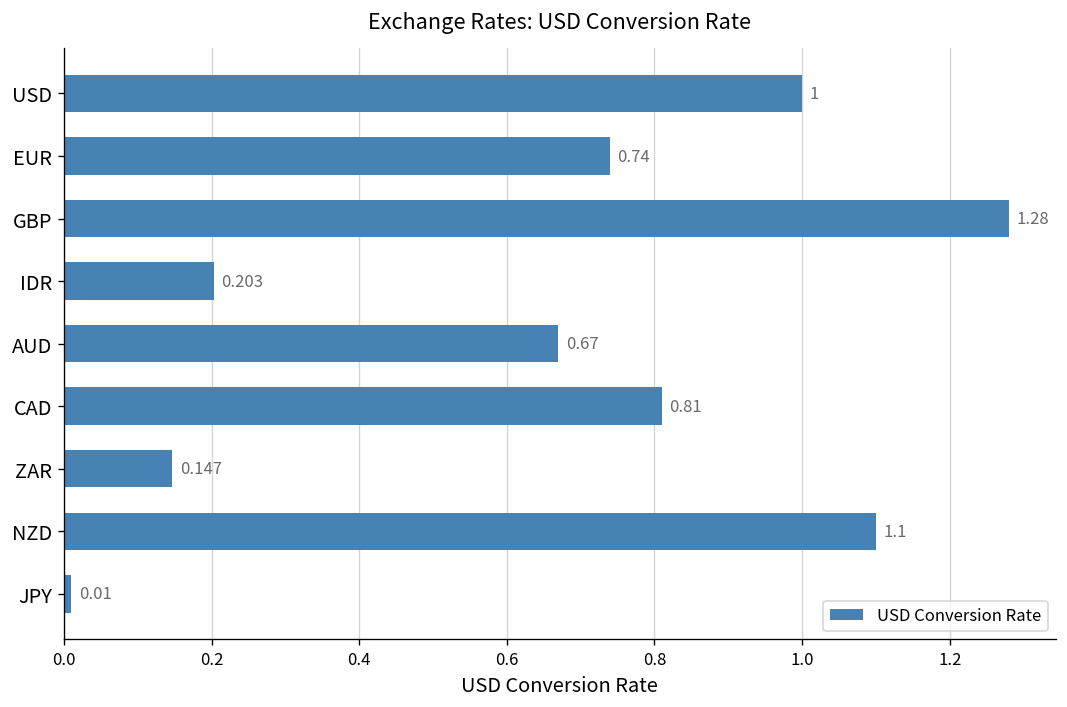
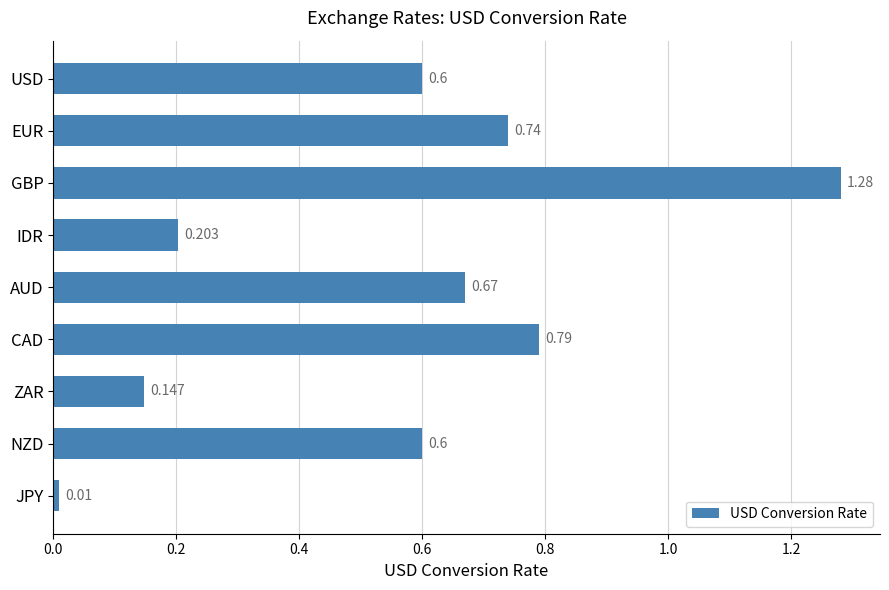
  {
-   "USD": 1,
+   "USD": 0.6,
    "EUR": 0.74,
    "GBP": 1.28,
    "IDR": 0.203,
    "AUD": 0.67,
-   "CAD": 0.81,
+   "CAD": 0.79,
    "ZAR": 0.147,
-   "NZD": 1.1,
+   "NZD": 0.6,
    "JPY": 0.01
  }
